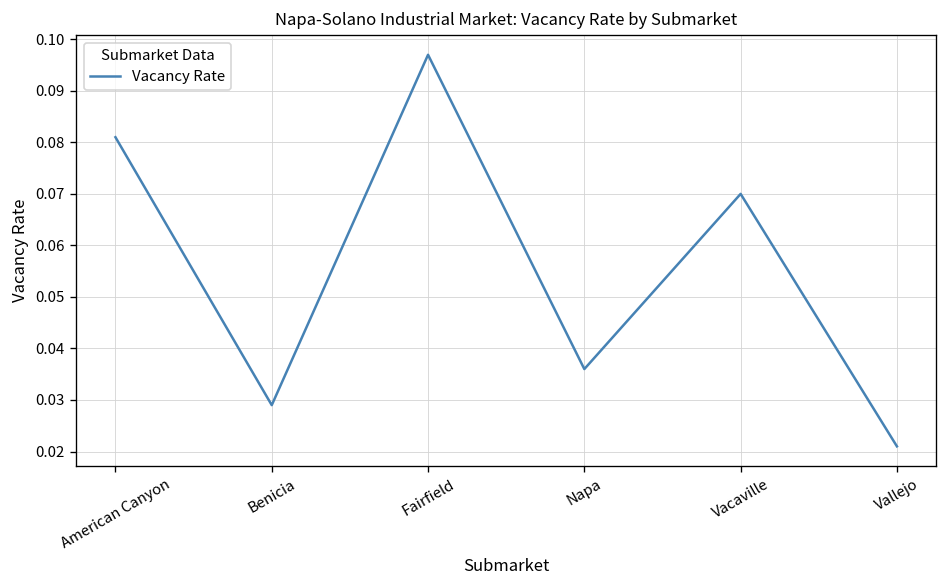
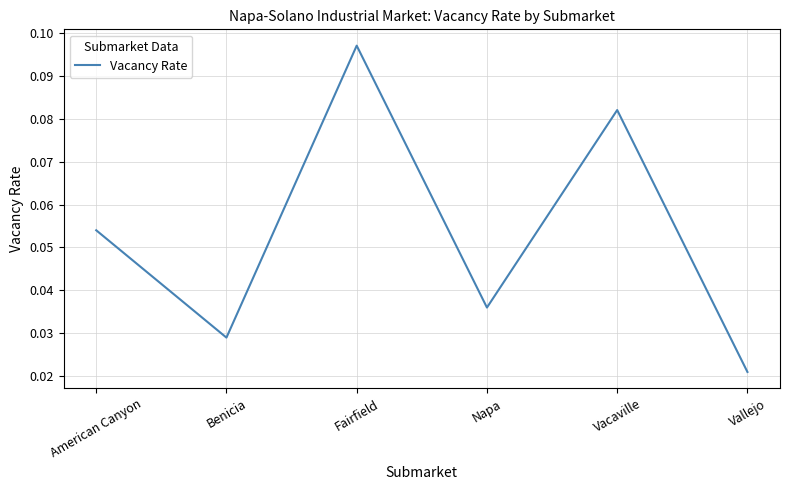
  {
-   "American Canyon": 0.081,
+   "American Canyon": 0.054,
    "Benicia": 0.029,
    "Fairfield": 0.097,
    "Napa": 0.036,
-   "Vacaville": 0.070,
+   "Vacaville": 0.082,
    "Vallejo": 0.021
  }
